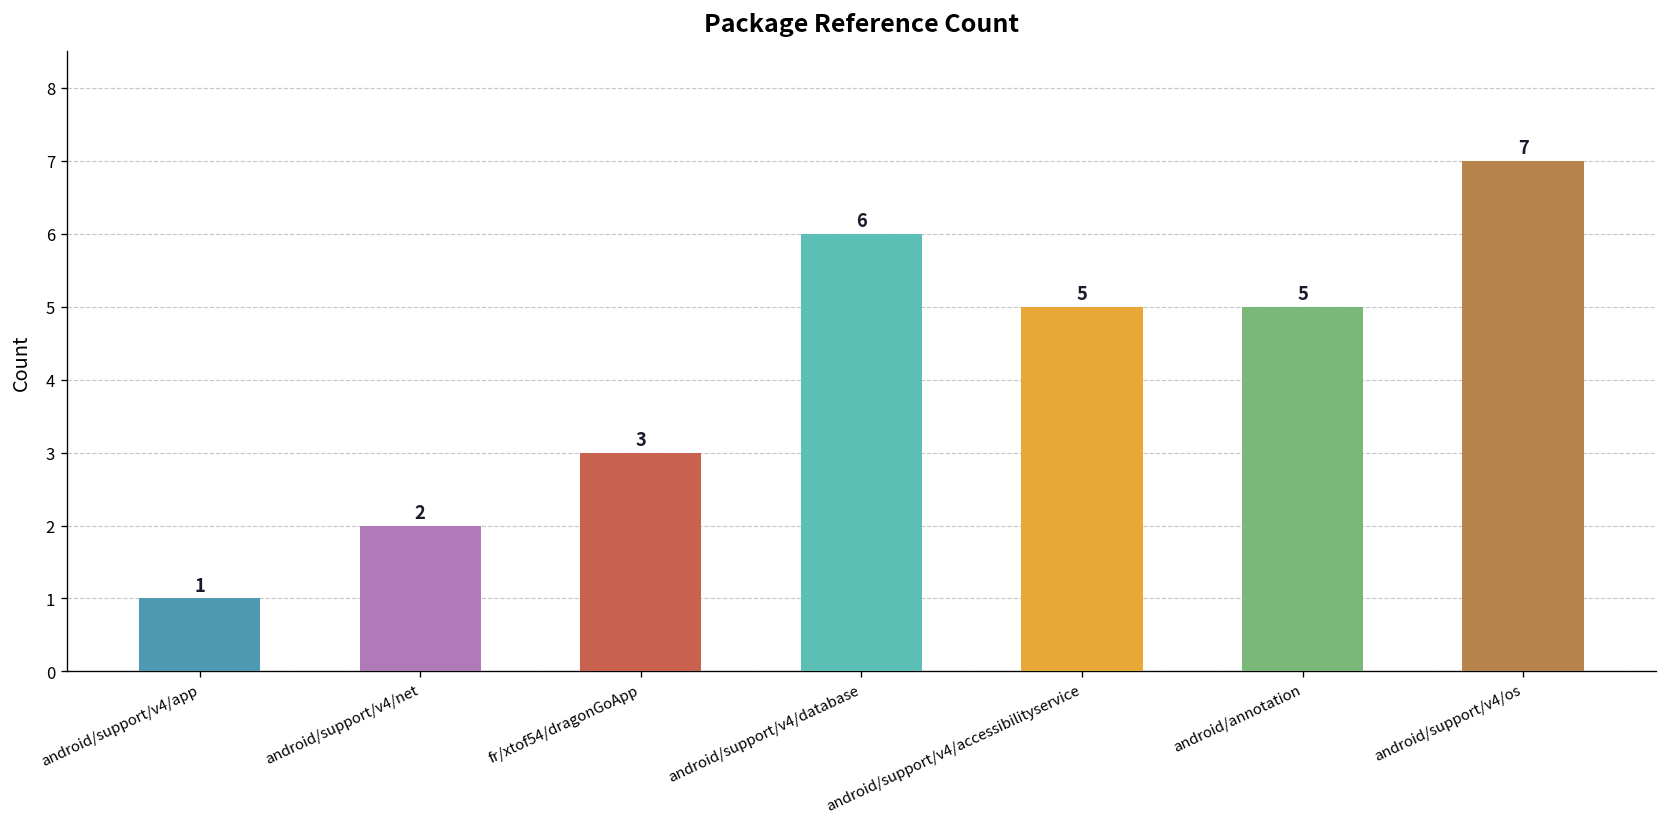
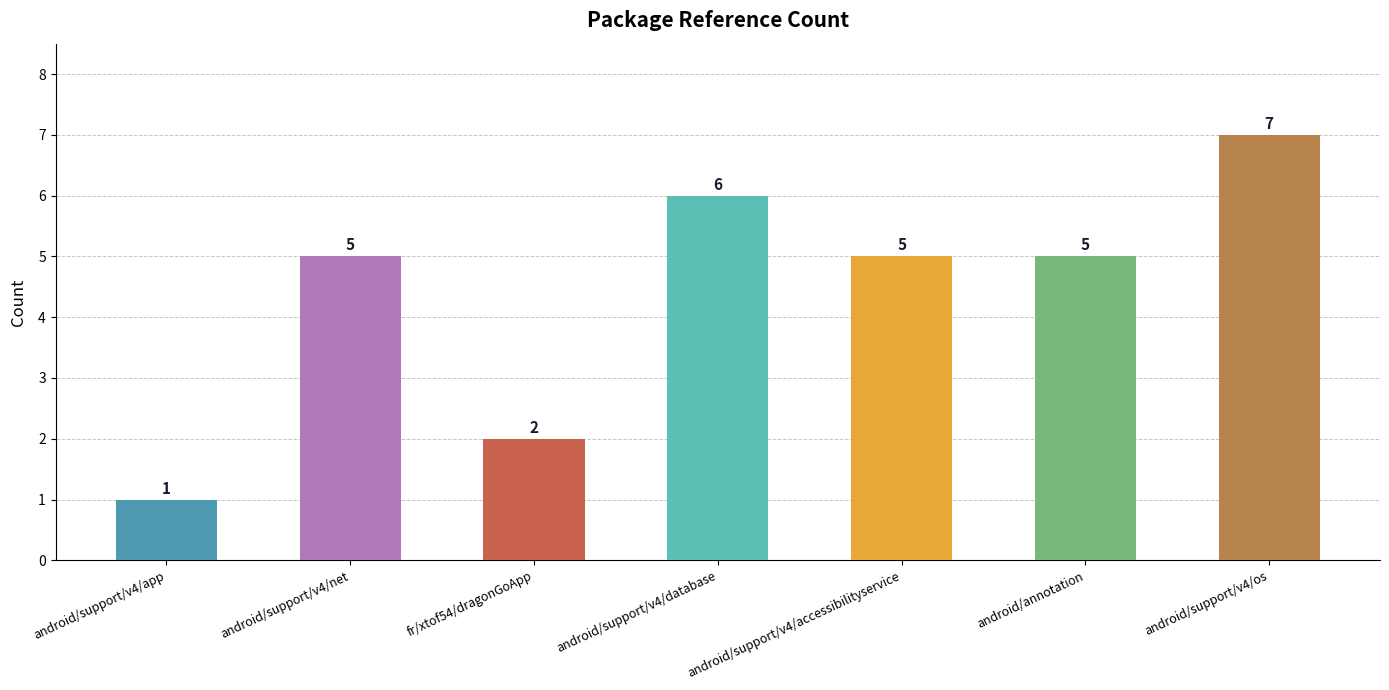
  {
    "android/support/v4/app": 1,
-   "android/support/v4/net": 2,
-   "fr/xtof54/dragonGoApp": 3,
+   "android/support/v4/net": 5,
+   "fr/xtof54/dragonGoApp": 2,
    "android/support/v4/database": 6,
    "android/support/v4/accessibilityservice": 5,
    "android/annotation": 5,
    "android/support/v4/os": 7
  }
